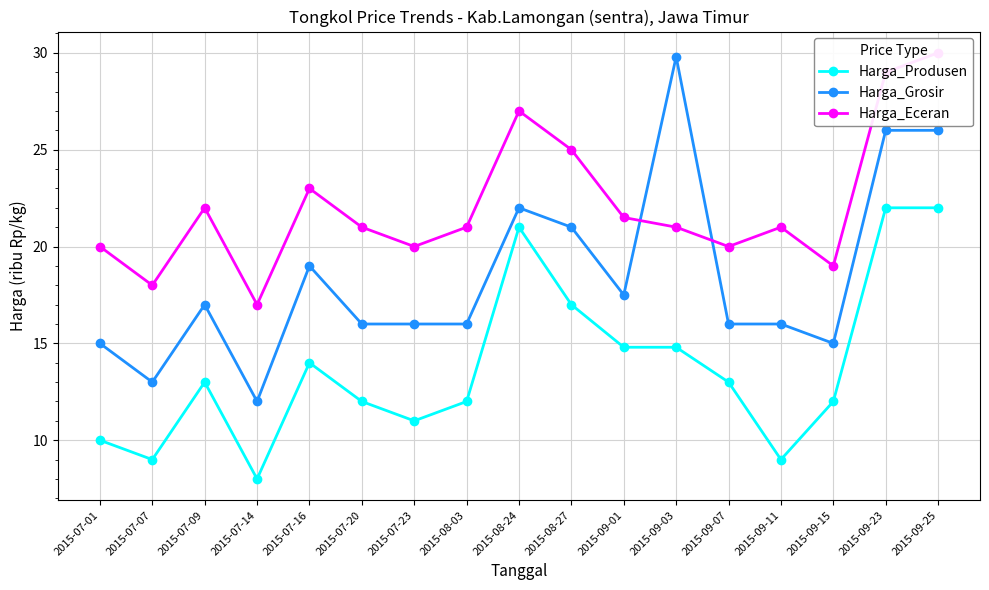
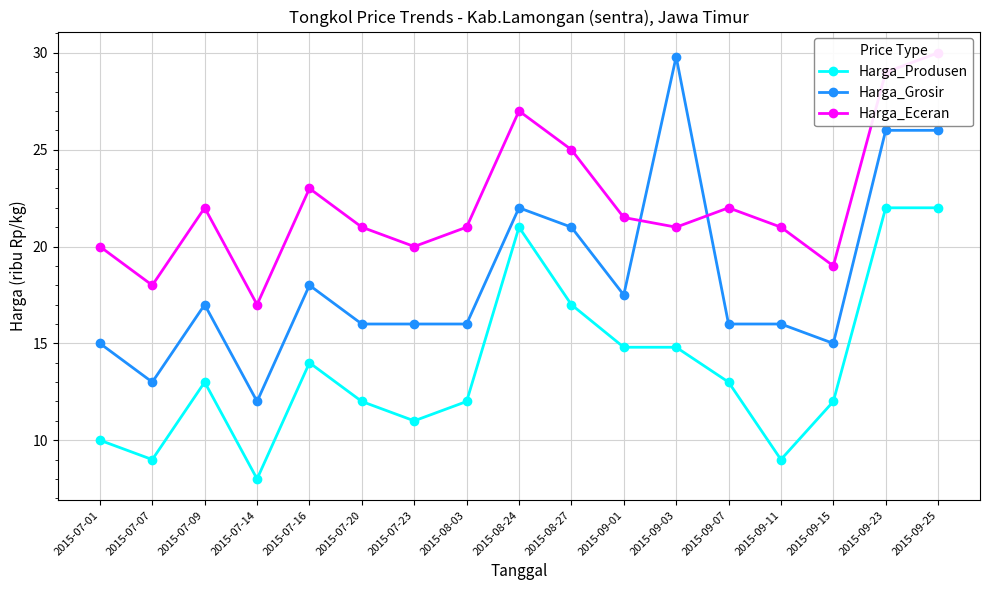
  {
    "Harga_Produsen": {
      "2015-07-01": 10,
      "2015-07-07": 9,
      "2015-07-09": 13,
      "2015-07-14": 8,
      "2015-07-16": 14,
      "2015-07-20": 12,
      "2015-07-23": 11,
      "2015-08-03": 12,
      "2015-08-24": 21,
      "2015-08-27": 17,
      "2015-09-01": 14.8,
      "2015-09-03": 14.8,
      "2015-09-07": 13,
      "2015-09-11": 9,
      "2015-09-15": 12,
      "2015-09-23": 22,
      "2015-09-25": 22
    },
    "Harga_Grosir": {
      "2015-07-01": 15,
      "2015-07-07": 13,
      "2015-07-09": 17,
      "2015-07-14": 12,
-     "2015-07-16": 19,
+     "2015-07-16": 18,
      "2015-07-20": 16,
      "2015-07-23": 16,
      "2015-08-03": 16,
      "2015-08-24": 22,
      "2015-08-27": 21,
      "2015-09-01": 17.5,
      "2015-09-03": 29.8,
      "2015-09-07": 16,
      "2015-09-11": 16,
      "2015-09-15": 15,
      "2015-09-23": 26,
      "2015-09-25": 26
    },
    "Harga_Eceran": {
      "2015-07-01": 20,
      "2015-07-07": 18,
      "2015-07-09": 22,
      "2015-07-14": 17,
      "2015-07-16": 23,
      "2015-07-20": 21,
      "2015-07-23": 20,
      "2015-08-03": 21,
      "2015-08-24": 27,
      "2015-08-27": 25,
      "2015-09-01": 21.5,
      "2015-09-03": 21,
-     "2015-09-07": 20,
+     "2015-09-07": 22,
      "2015-09-11": 21,
      "2015-09-15": 19
    }
  }
